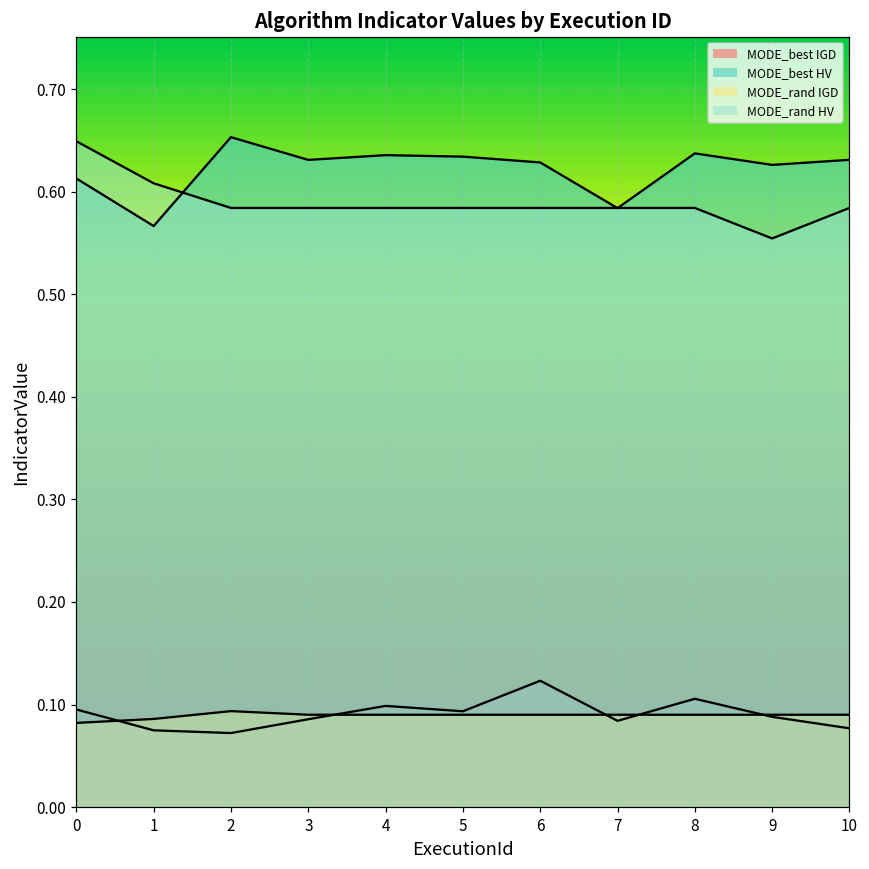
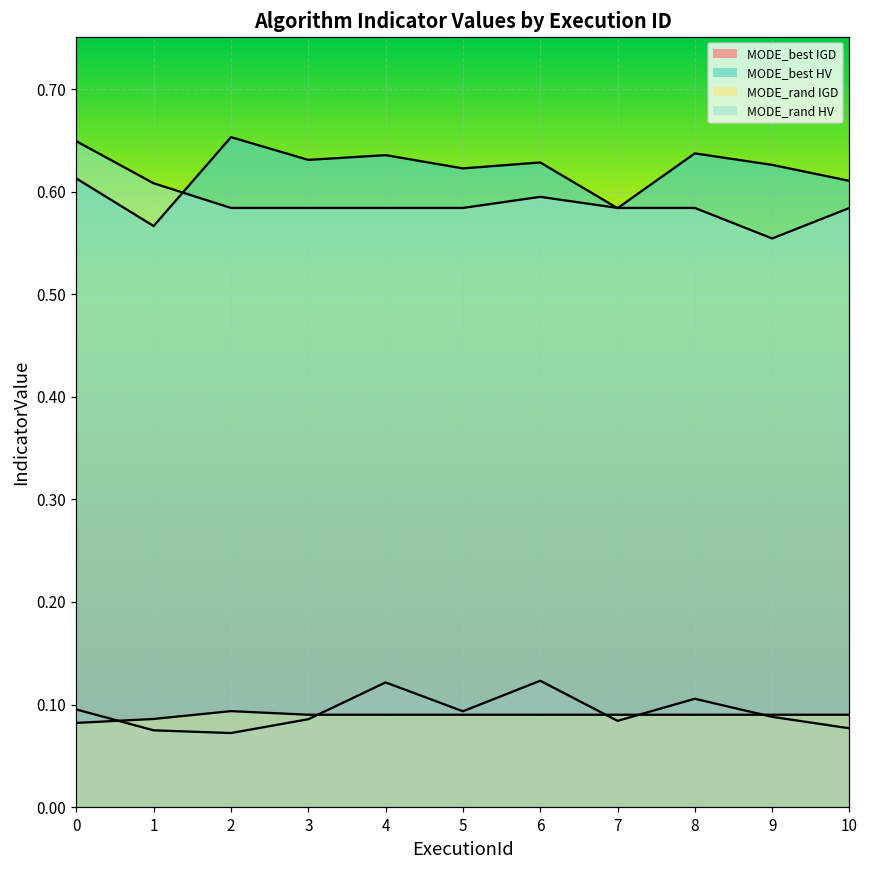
  {
    "MODE_best IGD": {
      "0": 0.10,
      "1": 0.07,
      "2": 0.07,
      "3": 0.09,
-     "4": 0.10,
+     "4": 0.12,
      "5": 0.09,
      "6": 0.12,
      "7": 0.08,
      "8": 0.11,
      "10": 0.08
    },
    "MODE_best HV": {
      "0": 0.61,
      "1": 0.57,
      "2": 0.65,
      "3": 0.63,
      "4": 0.64,
-     "5": 0.63,
+     "5": 0.62,
      "6": 0.63,
      "8": 0.64,
      "9": 0.63,
-     "10": 0.63
+     "10": 0.61
    },
    "MODE_rand IGD": {
      "0": 0.08,
      "1": 0.09,
      "2": 0.09,
      "3": 0.09,
      "4": 0.09,
      "5": 0.09,
      "6": 0.09,
      "7": 0.09,
      "8": 0.09,
      "10": 0.09
    },
    "MODE_rand HV": {
      "0": 0.65,
      "1": 0.61,
      "2": 0.58,
      "3": 0.58,
      "4": 0.58,
      "5": 0.58,
-     "6": 0.58,
+     "6": 0.59,
      "8": 0.58,
      "9": 0.55,
      "10": 0.58
    }
  }
